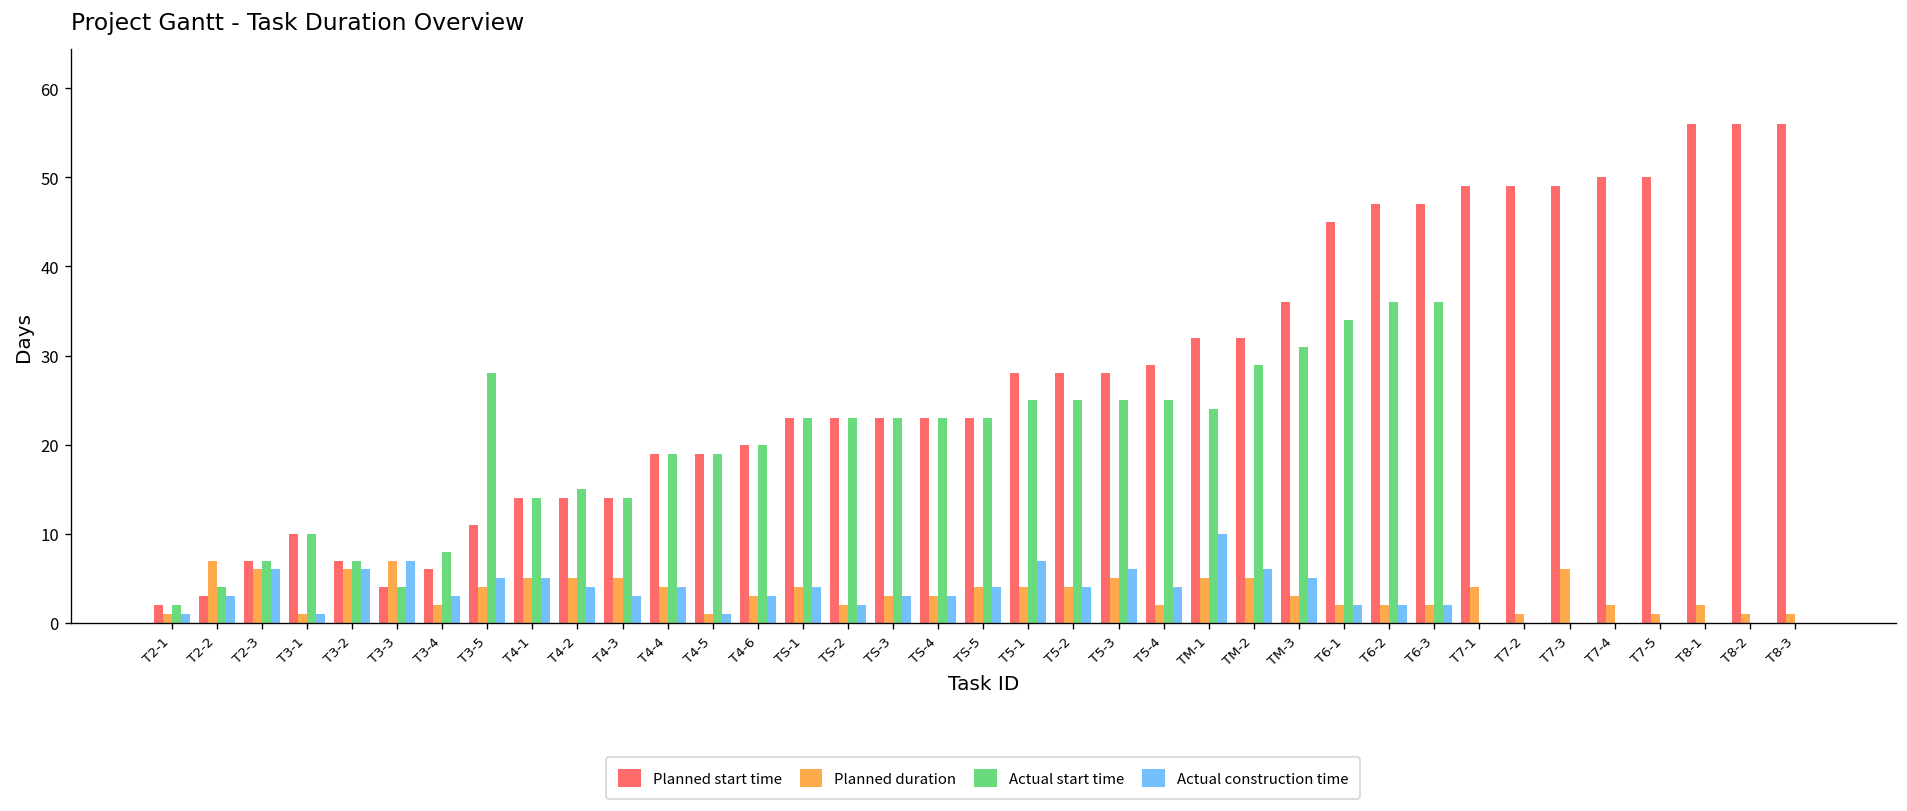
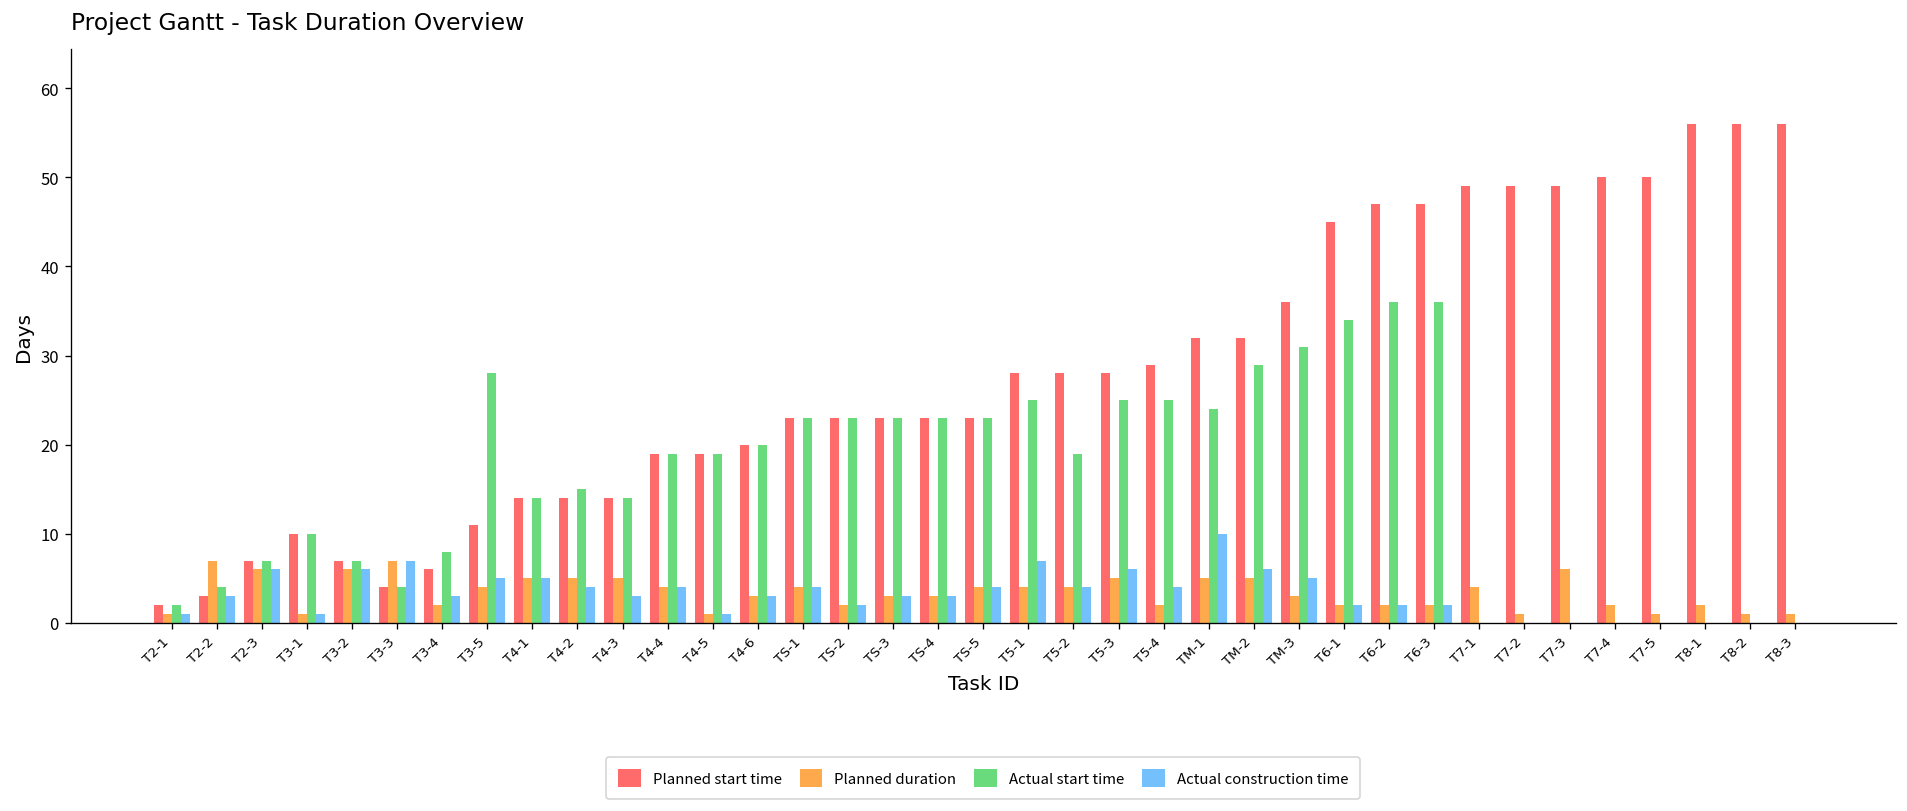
  {
    "Planned start time": {
      "T2-1": 2,
      "T2-2": 3,
      "T2-3": 7,
      "T3-1": 10,
      "T3-2": 7,
      "T3-3": 4,
      "T3-4": 6,
      "T3-5": 11,
      "T4-1": 14,
      "T4-2": 14,
      "T4-3": 14,
      "T4-4": 19,
      "T4-5": 19,
      "T4-6": 20,
      "TS-1": 23,
      "TS-2": 23,
      "TS-3": 23,
      "TS-4": 23,
      "TS-5": 23,
      "T5-1": 28,
      "T5-2": 28,
      "T5-3": 28,
      "T5-4": 29,
      "TM-1": 32,
      "TM-2": 32,
      "TM-3": 36,
      "T6-1": 45,
      "T6-2": 47,
      "T6-3": 47,
      "T7-1": 49,
      "T7-2": 49,
      "T7-3": 49,
      "T7-4": 50,
      "T7-5": 50,
      "T8-1": 56,
      "T8-2": 56,
      "T8-3": 56
    },
    "Planned duration": {
      "T2-1": 1,
      "T2-2": 7,
      "T2-3": 6,
      "T3-1": 1,
      "T3-2": 6,
      "T3-3": 7,
      "T3-4": 2,
      "T3-5": 4,
      "T4-1": 5,
      "T4-2": 5,
      "T4-3": 5,
      "T4-4": 4,
      "T4-5": 1,
      "T4-6": 3,
      "TS-1": 4,
      "TS-2": 2,
      "TS-3": 3,
      "TS-4": 3,
      "TS-5": 4,
      "T5-1": 4,
      "T5-2": 4,
      "T5-3": 5,
      "T5-4": 2,
      "TM-1": 5,
      "TM-2": 5,
      "TM-3": 3,
      "T6-1": 2,
      "T6-2": 2,
      "T6-3": 2,
      "T7-1": 4,
      "T7-2": 1,
      "T7-3": 6,
      "T7-4": 2,
      "T7-5": 1,
      "T8-1": 2,
      "T8-2": 1,
      "T8-3": 1
    },
    "Actual start time": {
      "T2-1": 2,
      "T2-2": 4,
      "T2-3": 7,
      "T3-1": 10,
      "T3-2": 7,
      "T3-3": 4,
      "T3-4": 8,
      "T3-5": 28,
      "T4-1": 14,
      "T4-2": 15,
      "T4-3": 14,
      "T4-4": 19,
      "T4-5": 19,
      "T4-6": 20,
      "TS-1": 23,
      "TS-2": 23,
      "TS-3": 23,
      "TS-4": 23,
      "TS-5": 23,
      "T5-1": 25,
-     "T5-2": 25,
+     "T5-2": 19,
      "T5-3": 25,
      "T5-4": 25,
      "TM-1": 24,
      "TM-2": 29,
      "TM-3": 31,
      "T6-1": 34,
      "T6-2": 36,
      "T6-3": 36,
      "T7-1": 0,
      "T7-2": 0,
      "T7-3": 0,
      "T7-4": 0,
      "T7-5": 0,
      "T8-1": 0,
      "T8-2": 0,
      "T8-3": 0
    },
    "Actual construction time": {
      "T2-1": 1,
      "T2-2": 3,
      "T2-3": 6,
      "T3-1": 1,
      "T3-2": 6,
      "T3-3": 7,
      "T3-4": 3,
      "T3-5": 5,
      "T4-1": 5,
      "T4-2": 4,
      "T4-3": 3,
      "T4-4": 4,
      "T4-5": 1,
      "T4-6": 3,
      "TS-1": 4,
      "TS-2": 2,
      "TS-3": 3,
      "TS-4": 3,
      "TS-5": 4,
      "T5-1": 7,
      "T5-2": 4,
      "T5-3": 6,
      "T5-4": 4,
      "TM-1": 10,
      "TM-2": 6,
      "TM-3": 5,
      "T6-1": 2,
      "T6-2": 2,
      "T6-3": 2,
      "T7-1": 0,
      "T7-2": 0,
      "T7-3": 0,
      "T7-4": 0,
      "T7-5": 0,
      "T8-1": 0,
      "T8-2": 0,
      "T8-3": 0
    }
  }
